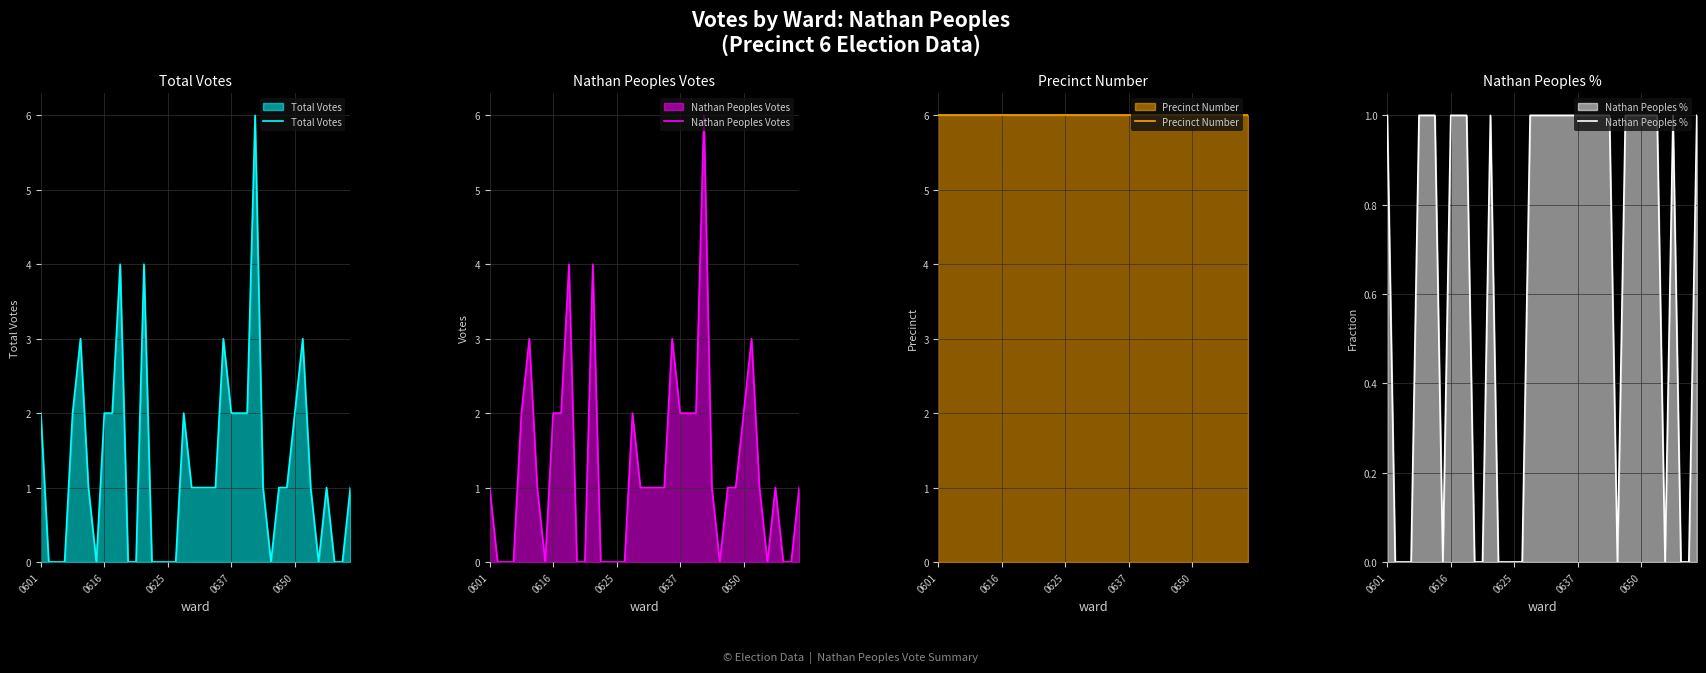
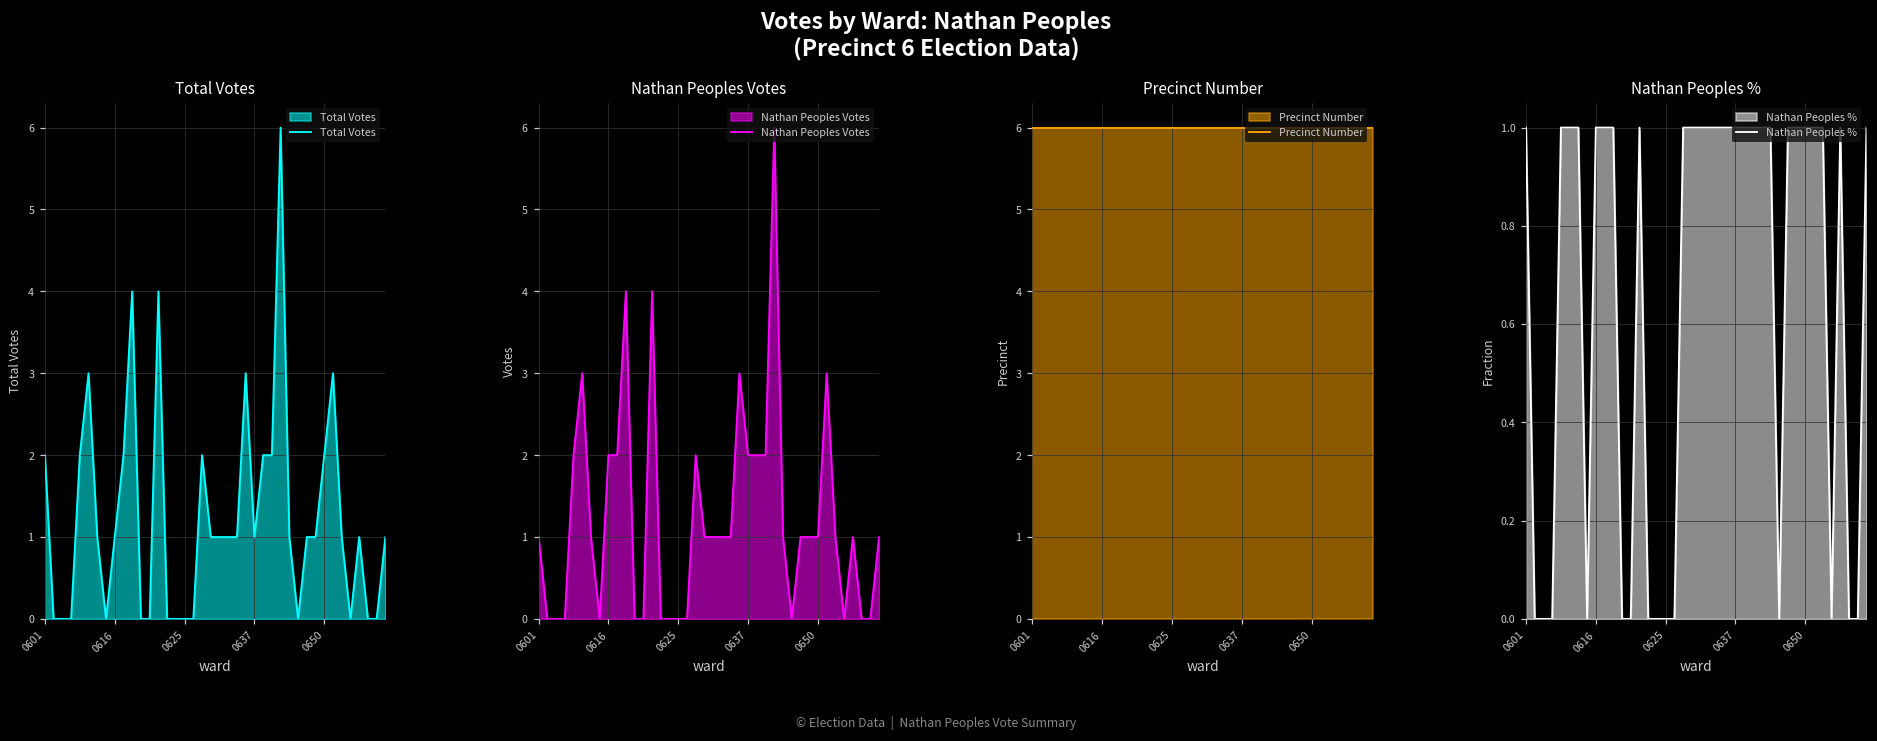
  {
    "Total Votes": {
      "0601": 2,
-     "0616": 2,
+     "0616": 1,
      "0625": 0,
-     "0637": 2,
+     "0637": 1,
      "0650": 2
    },
    "Nathan Peoples Votes": {
      "0601": 1,
      "0616": 2,
      "0625": 0,
      "0637": 2,
-     "0650": 2
+     "0650": 1
    },
    "Precinct Number": {
      "0601": 6.0,
      "0616": 6.0,
      "0625": 6.0,
      "0637": 6.0
    },
    "Nathan Peoples %": {
      "0601": 1.00,
      "0616": 1.00,
      "0625": 0.00
    }
  }
